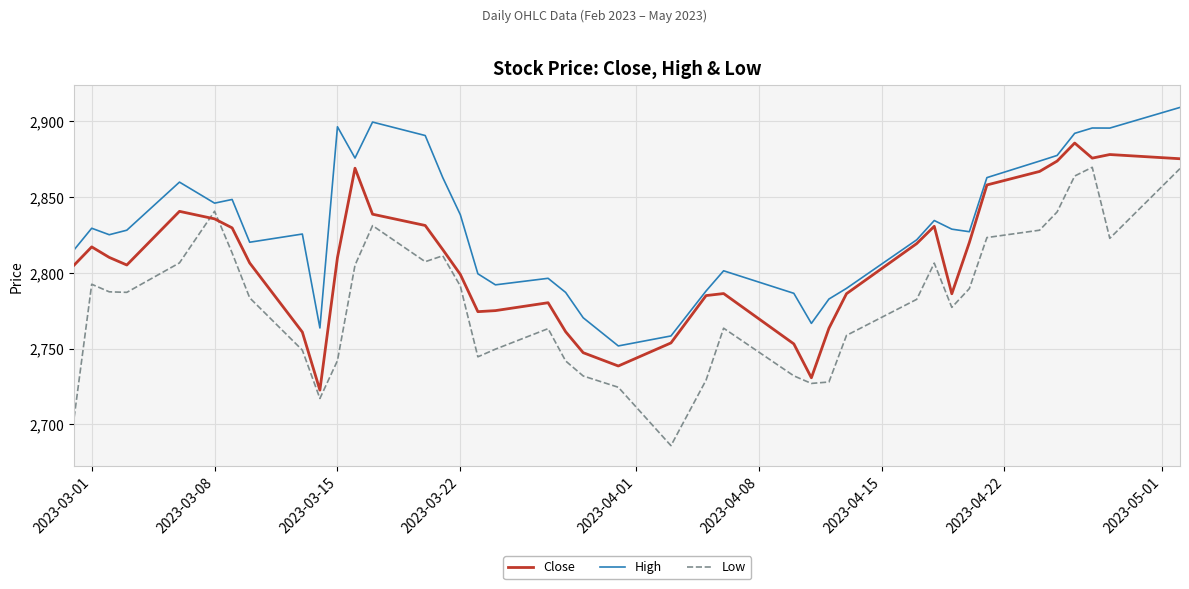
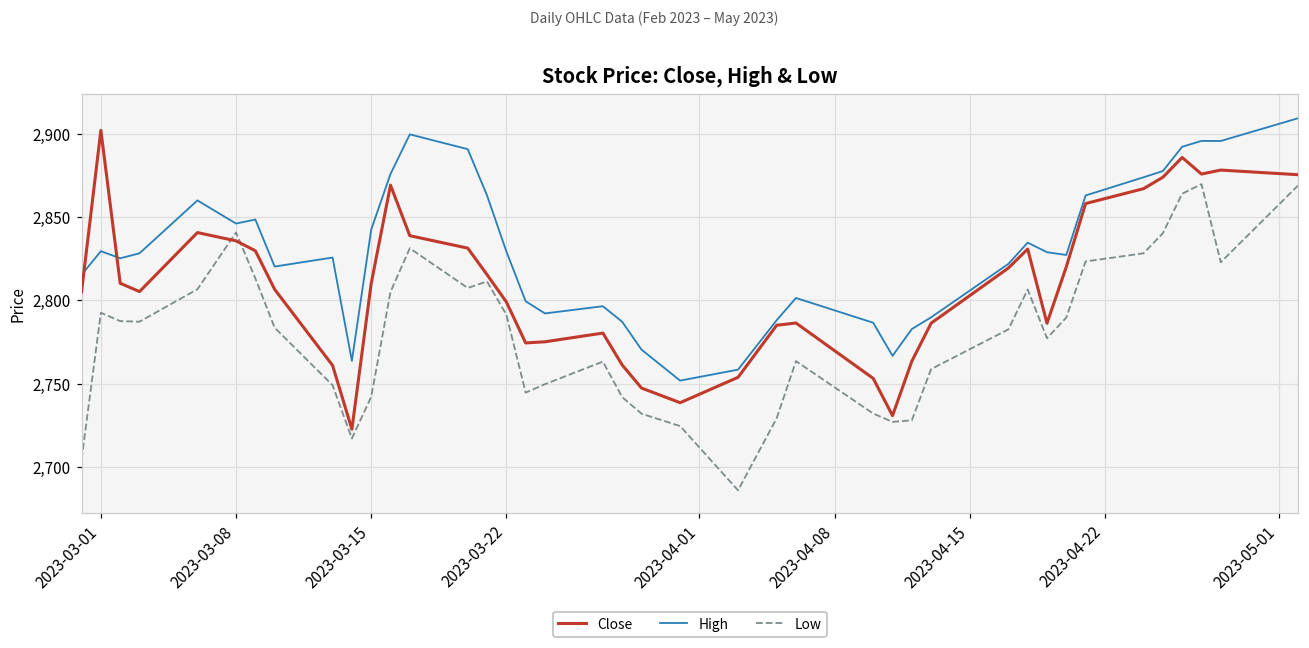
  {
    "Close": {
-     "2023-03-01": "2,817",
+     "2023-03-01": "2,902",
      "2023-03-08": "2,836",
      "2023-03-15": "2,810",
      "2023-03-22": "2,799"
    },
    "High": {
      "2023-03-01": "2,829",
      "2023-03-08": "2,846",
-     "2023-03-15": "2,896",
-     "2023-03-22": "2,838"
+     "2023-03-15": "2,842",
+     "2023-03-22": "2,829"
    },
    "Low": {
      "2023-03-01": "2,793",
      "2023-03-08": "2,841",
      "2023-03-15": "2,742",
      "2023-03-22": "2,791"
    }
  }
